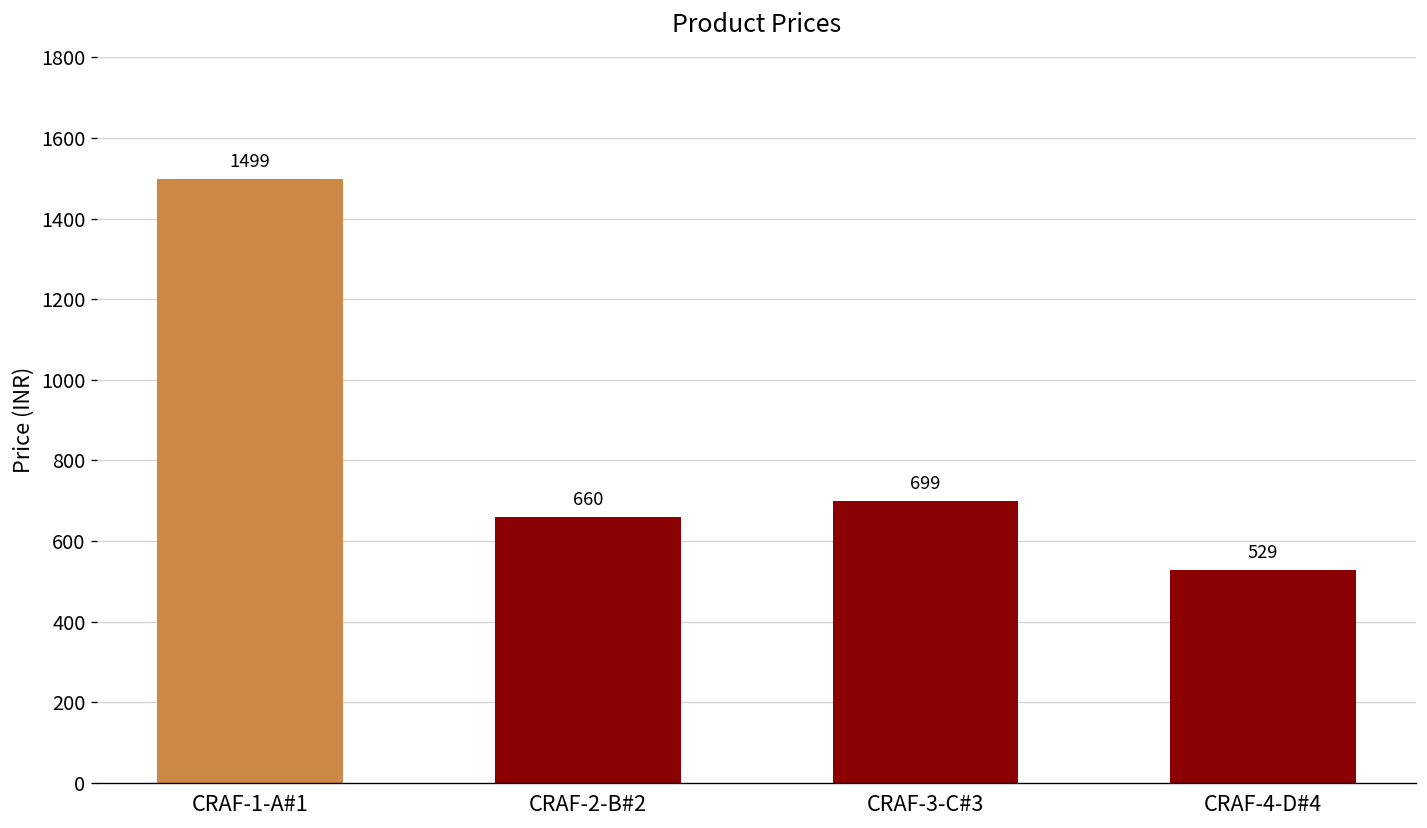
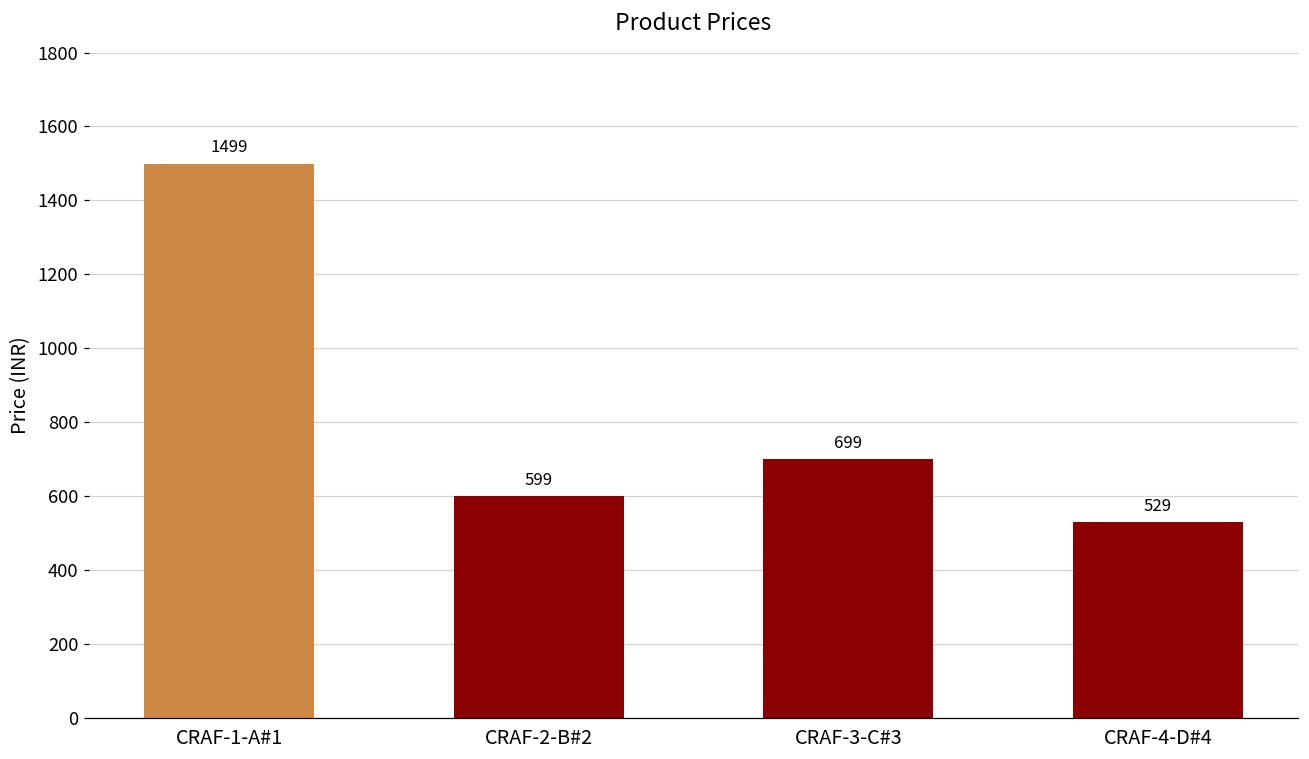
  {
    "CRAF-1-A#1": 1499,
-   "CRAF-2-B#2": 660,
+   "CRAF-2-B#2": 599,
    "CRAF-3-C#3": 699,
    "CRAF-4-D#4": 529
  }
